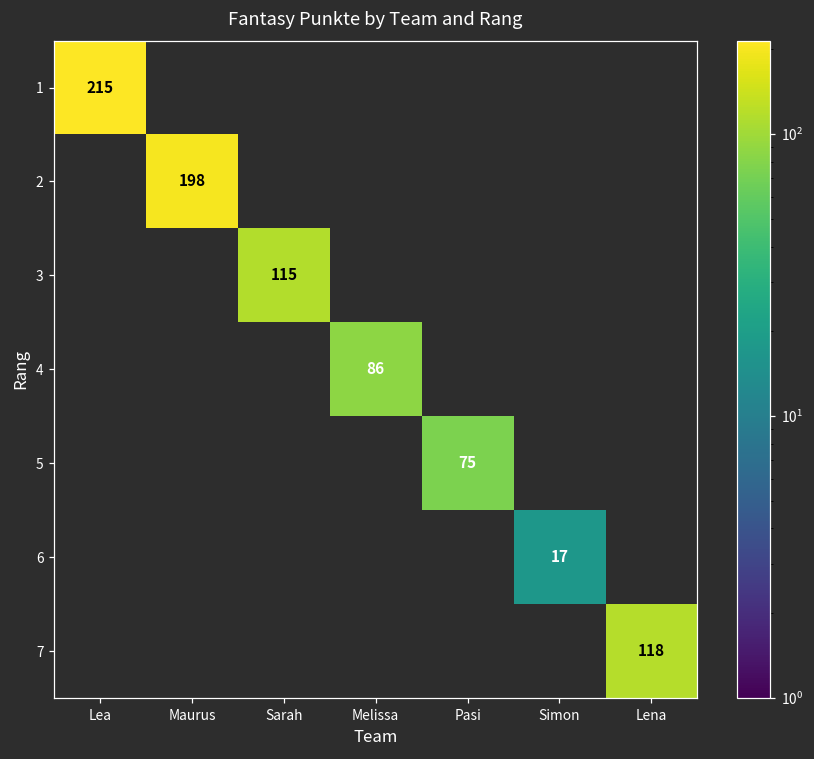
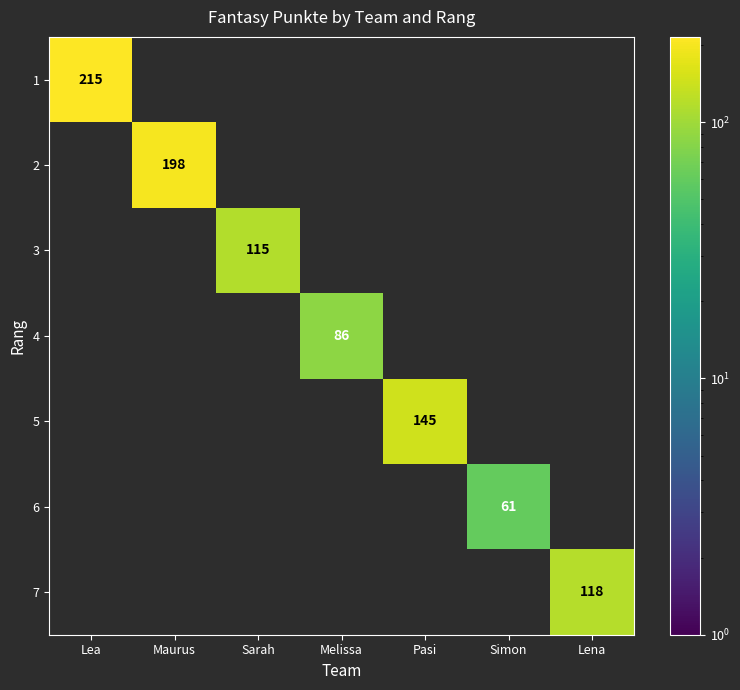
  {
    "1": {
      "Lea": 215
    },
    "2": {
      "Maurus": 198
    },
    "3": {
      "Sarah": 115
    },
    "4": {
      "Melissa": 86
    },
    "5": {
-     "Pasi": 75
+     "Pasi": 145
    },
    "6": {
-     "Simon": 17
+     "Simon": 61
    },
    "7": {
      "Lena": 118
    }
  }
